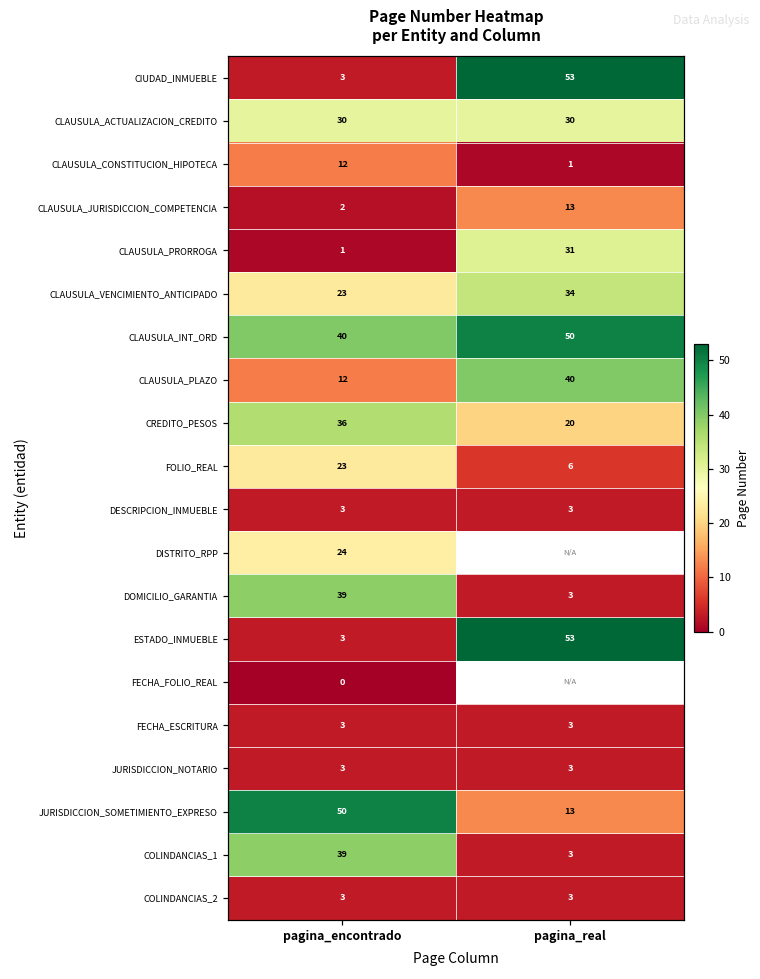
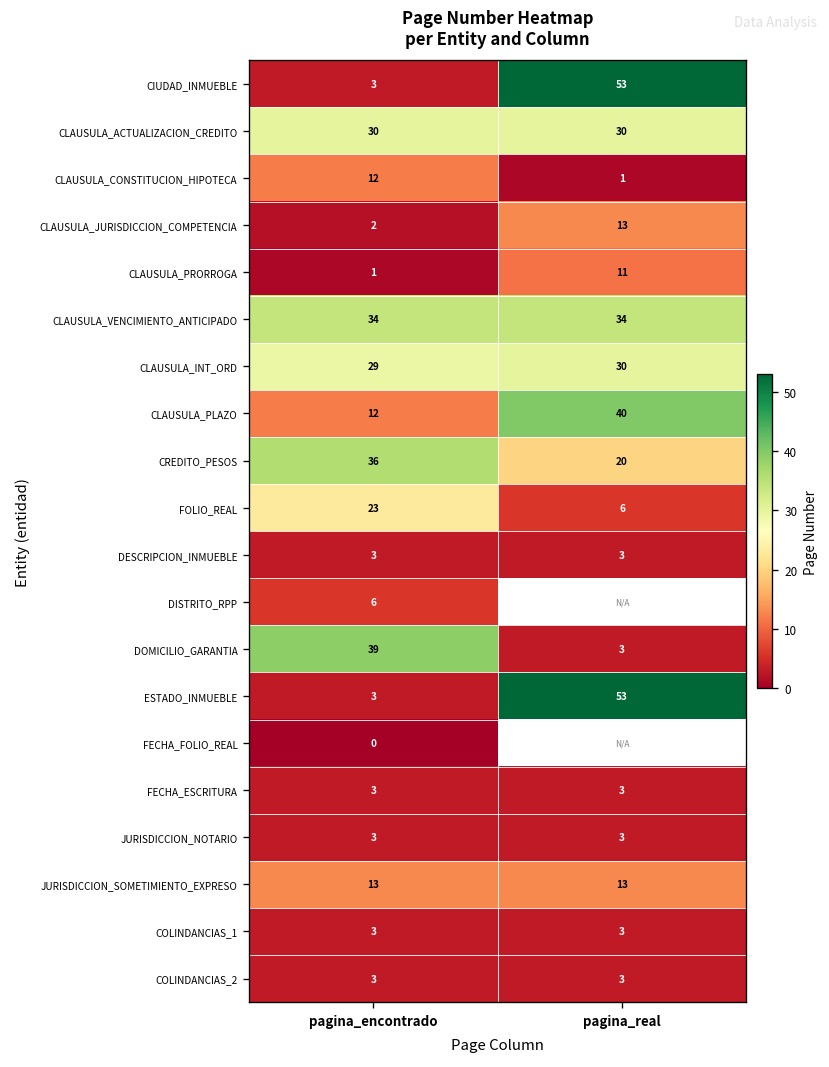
  {
    "CIUDAD_INMUEBLE": {
      "pagina_encontrado": 3,
      "pagina_real": 53
    },
    "CLAUSULA_ACTUALIZACION_CREDITO": {
      "pagina_encontrado": 30,
      "pagina_real": 30
    },
    "CLAUSULA_CONSTITUCION_HIPOTECA": {
      "pagina_encontrado": 12,
      "pagina_real": 1
    },
    "CLAUSULA_JURISDICCION_COMPETENCIA": {
      "pagina_encontrado": 2,
      "pagina_real": 13
    },
    "CLAUSULA_PRORROGA": {
      "pagina_encontrado": 1,
-     "pagina_real": 31
+     "pagina_real": 11
    },
    "CLAUSULA_VENCIMIENTO_ANTICIPADO": {
-     "pagina_encontrado": 23,
+     "pagina_encontrado": 34,
      "pagina_real": 34
    },
    "CLAUSULA_INT_ORD": {
-     "pagina_encontrado": 40,
-     "pagina_real": 50
+     "pagina_encontrado": 29,
+     "pagina_real": 30
    },
    "CLAUSULA_PLAZO": {
      "pagina_encontrado": 12,
      "pagina_real": 40
    },
    "CREDITO_PESOS": {
      "pagina_encontrado": 36,
      "pagina_real": 20
    },
    "FOLIO_REAL": {
      "pagina_encontrado": 23,
      "pagina_real": 6
    },
    "DESCRIPCION_INMUEBLE": {
      "pagina_encontrado": 3,
      "pagina_real": 3
    },
    "DISTRITO_RPP": {
-     "pagina_encontrado": 24
+     "pagina_encontrado": 6
    },
    "DOMICILIO_GARANTIA": {
      "pagina_encontrado": 39,
      "pagina_real": 3
    },
    "ESTADO_INMUEBLE": {
      "pagina_encontrado": 3,
      "pagina_real": 53
    },
    "FECHA_FOLIO_REAL": {
      "pagina_encontrado": 0
    },
    "FECHA_ESCRITURA": {
      "pagina_encontrado": 3,
      "pagina_real": 3
    },
    "JURISDICCION_NOTARIO": {
      "pagina_encontrado": 3,
      "pagina_real": 3
    },
    "JURISDICCION_SOMETIMIENTO_EXPRESO": {
-     "pagina_encontrado": 50,
+     "pagina_encontrado": 13,
      "pagina_real": 13
    },
    "COLINDANCIAS_1": {
-     "pagina_encontrado": 39,
+     "pagina_encontrado": 3,
      "pagina_real": 3
    },
    "COLINDANCIAS_2": {
      "pagina_encontrado": 3,
      "pagina_real": 3
    }
  }
